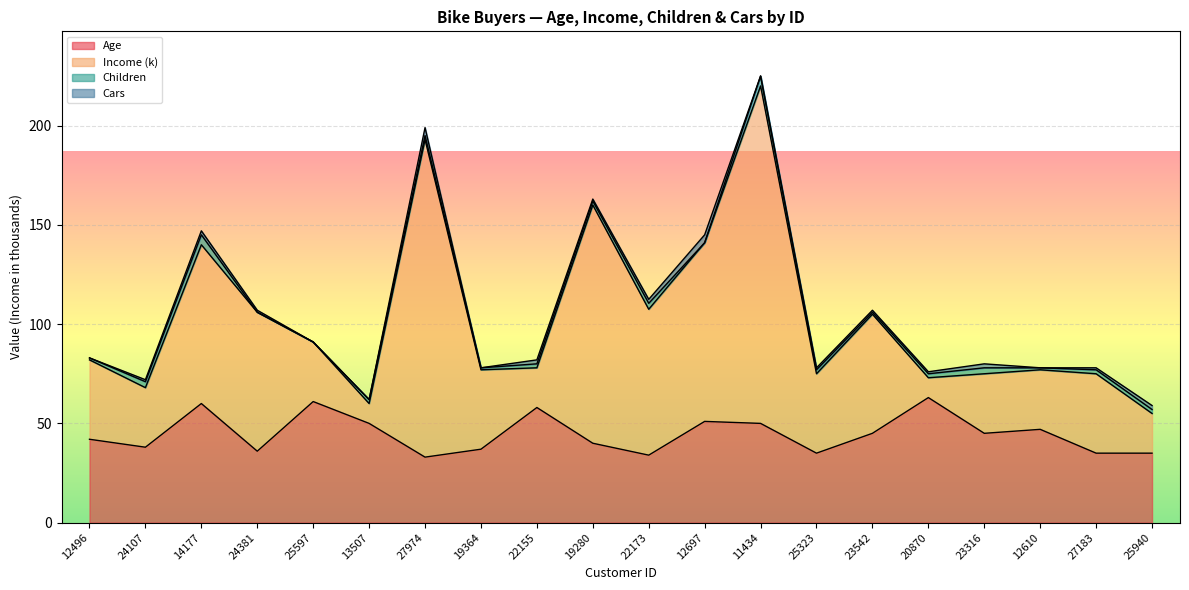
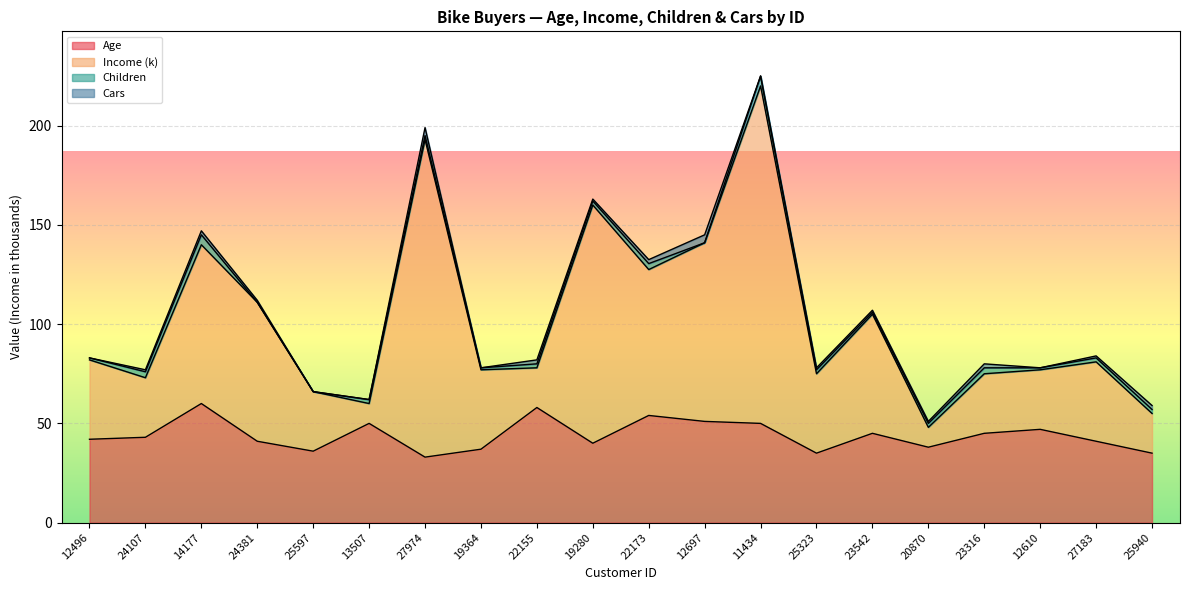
  {
    "Age": {
      "12496": 42,
-     "24107": 38,
+     "24107": 43,
      "14177": 60,
-     "24381": 36,
-     "25597": 61,
+     "24381": 41,
+     "25597": 36,
      "13507": 50,
      "27974": 33,
      "19364": 37,
      "22155": 58,
      "19280": 40,
-     "22173": 34,
+     "22173": 54,
      "12697": 51,
      "11434": 50,
      "25323": 35,
      "23542": 45,
-     "20870": 63,
+     "20870": 38,
      "23316": 45,
      "12610": 47,
-     "27183": 35,
+     "27183": 41,
      "25940": 35
    },
    "Income (k)": {
      "24107": 30,
      "14177": 80,
      "13507": 10,
      "27974": 160,
      "22155": 20,
      "19280": 120,
      "22173": 73,
      "11434": 170,
      "25323": 40,
      "20870": 10,
      "23316": 30,
      "27183": 40,
      "25940": 20
    }
  }
